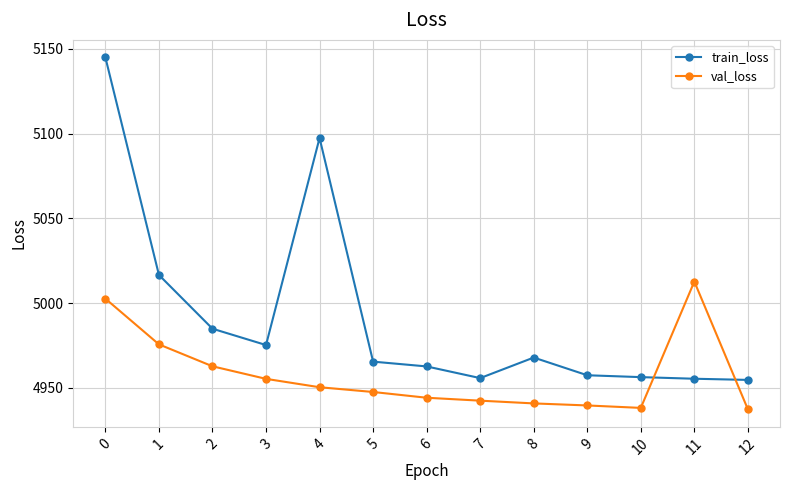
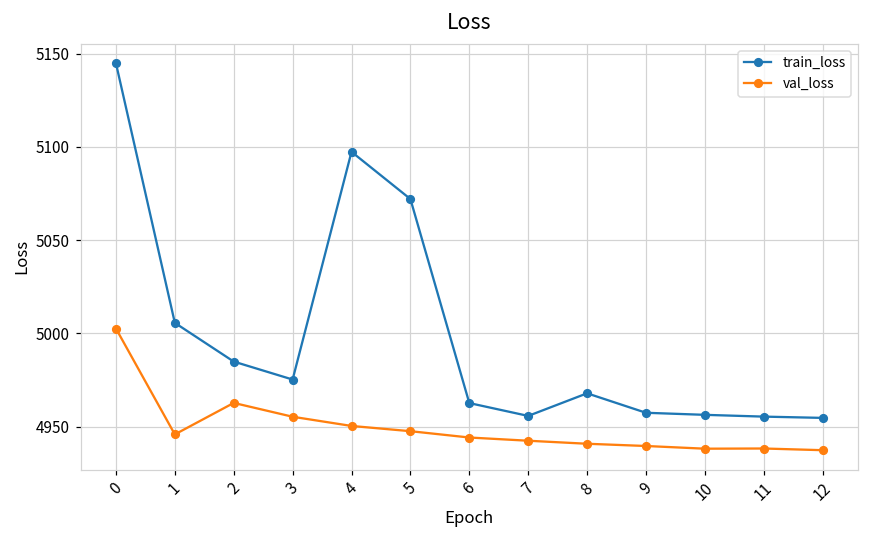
  {
    "train_loss": {
      "0": 5145,
-     "1": 5017,
+     "1": 5006,
      "2": 4985,
      "3": 4975,
      "4": 5097,
-     "5": 4965,
+     "5": 5072,
      "6": 4963,
      "7": 4956,
      "8": 4968,
      "9": 4957,
      "10": 4956,
      "11": 4955,
      "12": 4955
    },
    "val_loss": {
      "0": 5003,
-     "1": 4976,
+     "1": 4946,
      "2": 4963,
      "3": 4955,
      "4": 4950,
      "5": 4948,
      "6": 4944,
      "7": 4942,
      "8": 4941,
      "9": 4940,
      "10": 4938,
-     "11": 5013,
+     "11": 4938,
      "12": 4937
    }
  }
